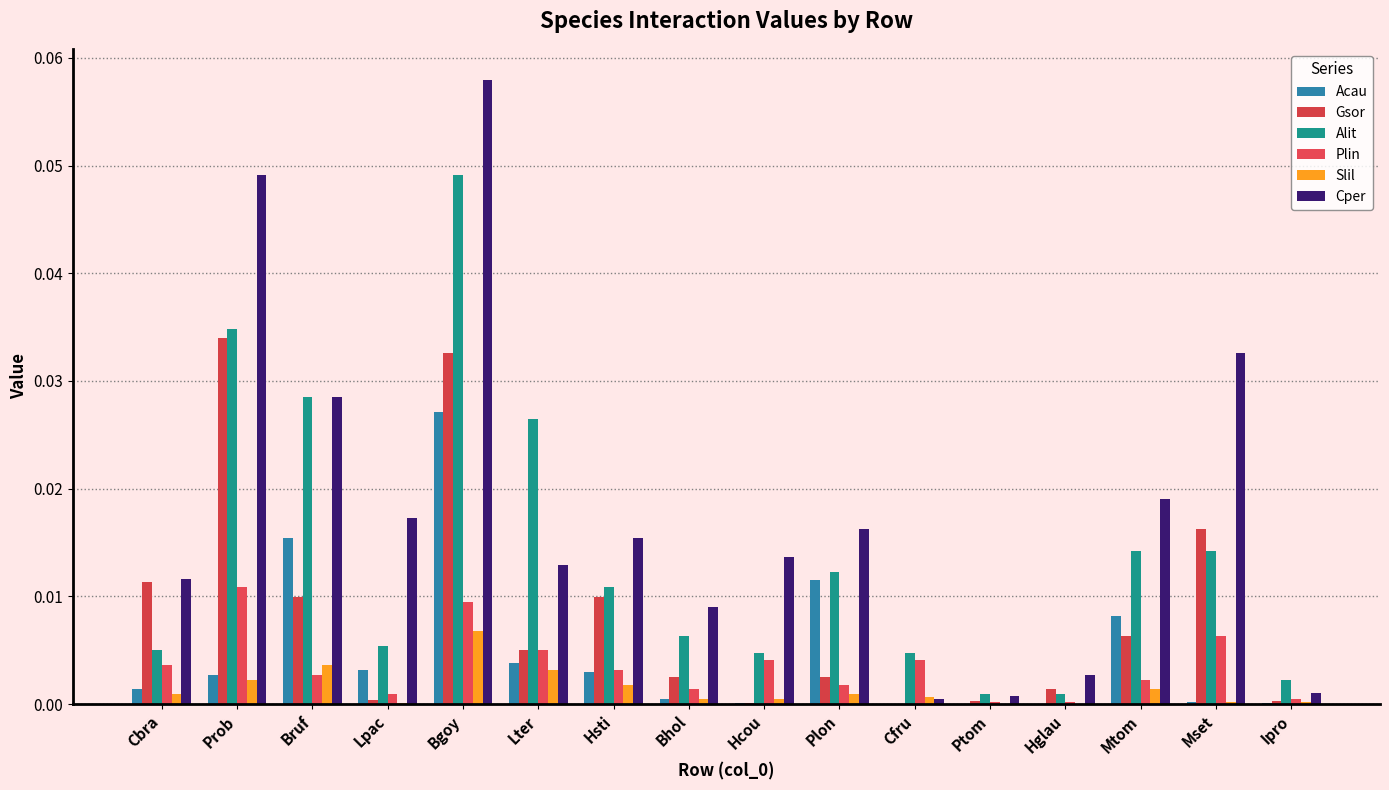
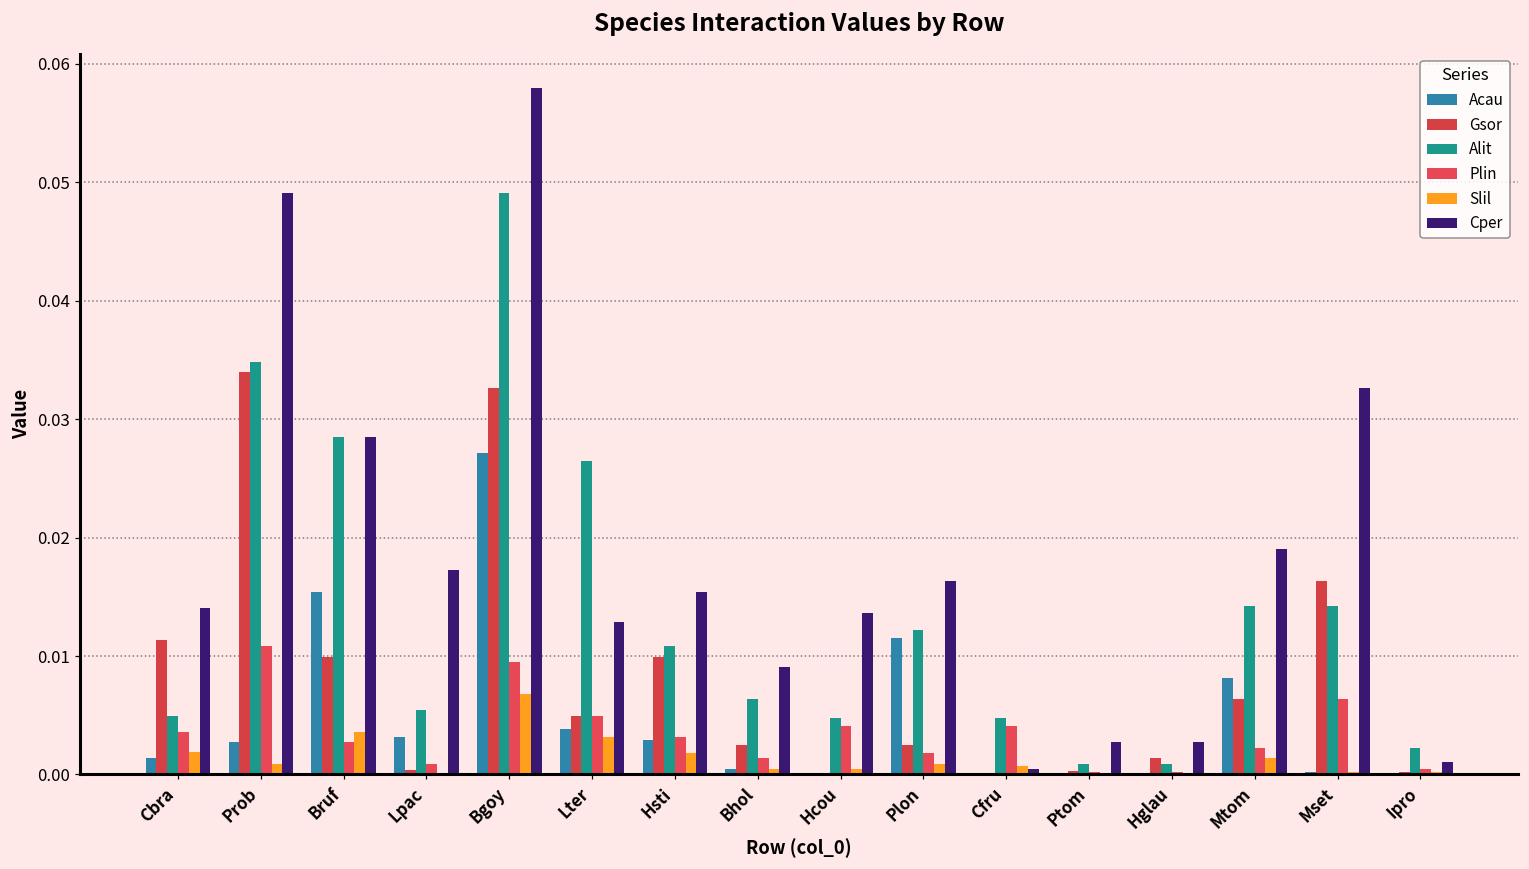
  {
    "Slil": {
-     "Cbra": 0.0009,
-     "Prob": 0.0023,
+     "Cbra": 0.0019,
+     "Prob": 0.0009,
      "Bruf": 0.0036,
      "Bgoy": 0.0068,
      "Lter": 0.0032,
      "Hsti": 0.0018,
      "Bhol": 0.0005,
      "Hcou": 0.0005,
      "Plon": 0.0009,
      "Cfru": 0.0007,
      "Mtom": 0.0014
    },
    "Cper": {
-     "Cbra": 0.0117,
+     "Cbra": 0.0140,
      "Prob": 0.0491,
      "Bruf": 0.0285,
      "Lpac": 0.0173,
      "Bgoy": 0.0579,
      "Lter": 0.0129,
      "Hsti": 0.0154,
      "Bhol": 0.0091,
      "Hcou": 0.0136,
      "Plon": 0.0163,
      "Cfru": 0.0005,
-     "Ptom": 0.0008,
+     "Ptom": 0.0027,
      "Hglau": 0.0027,
      "Mtom": 0.0190,
      "Mset": 0.0326,
      "Ipro": 0.0010
    }
  }
